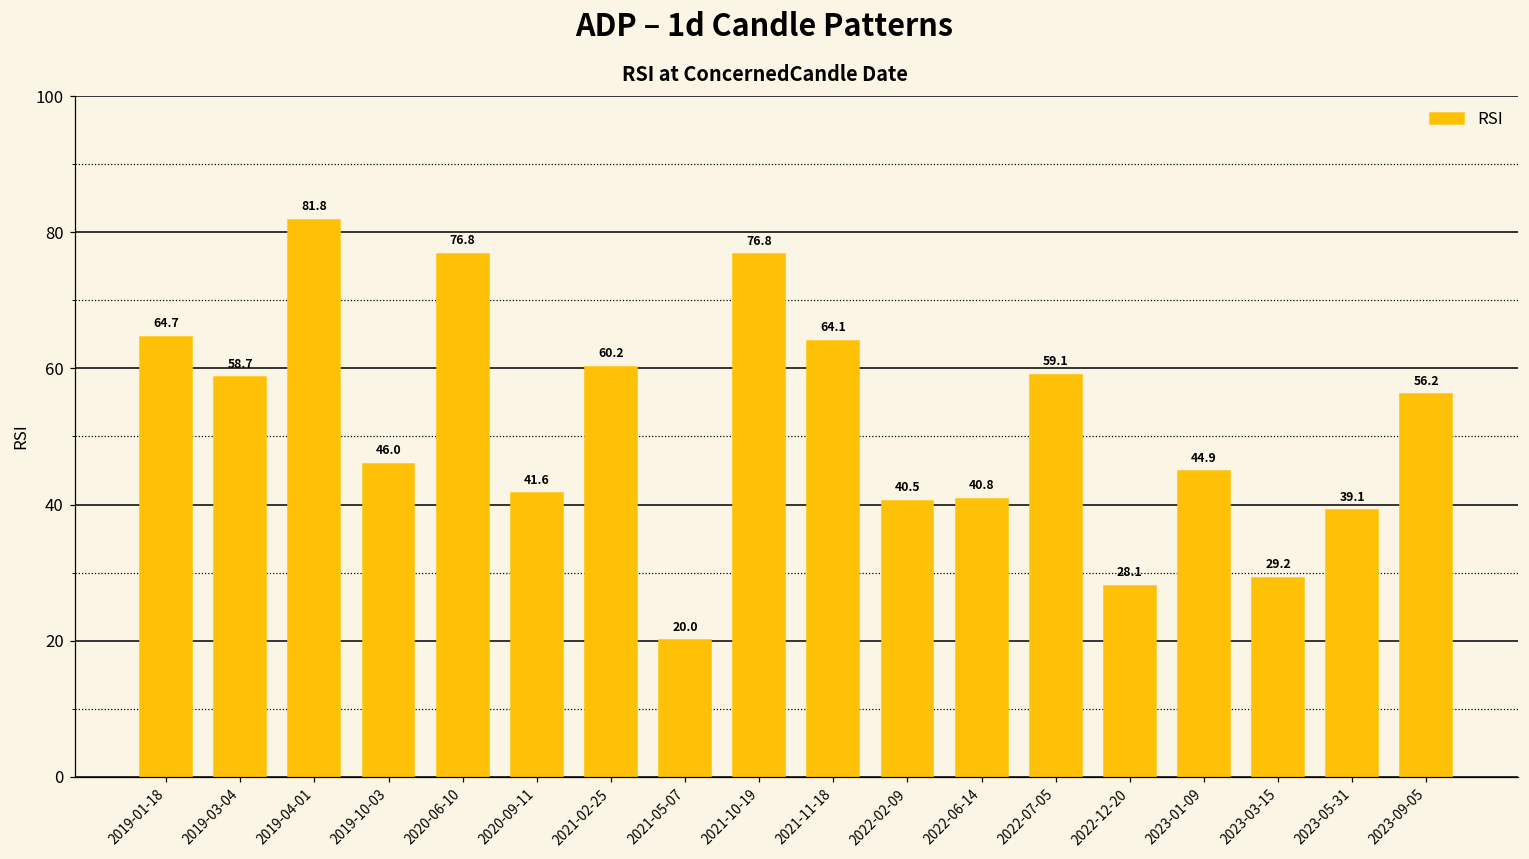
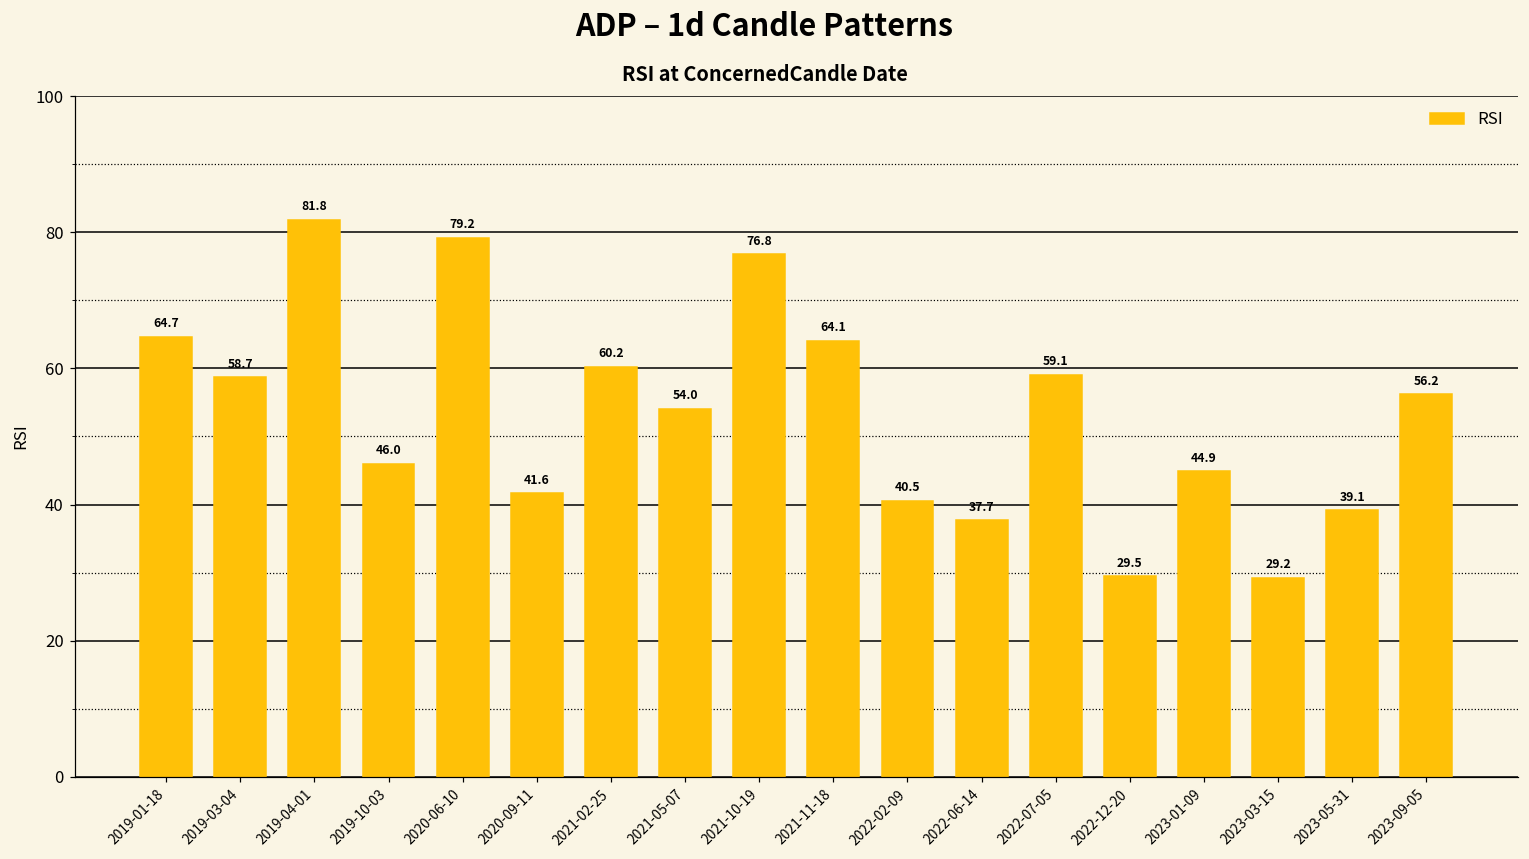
  {
    "2019-01-18": 64.7,
    "2019-03-04": 58.7,
    "2019-04-01": 81.8,
    "2019-10-03": 46.0,
-   "2020-06-10": 76.8,
+   "2020-06-10": 79.2,
    "2020-09-11": 41.6,
    "2021-02-25": 60.2,
-   "2021-05-07": 20.0,
+   "2021-05-07": 54.0,
    "2021-10-19": 76.8,
    "2021-11-18": 64.1,
    "2022-02-09": 40.5,
-   "2022-06-14": 40.8,
+   "2022-06-14": 37.7,
    "2022-07-05": 59.1,
-   "2022-12-20": 28.1,
+   "2022-12-20": 29.5,
    "2023-01-09": 44.9,
    "2023-03-15": 29.2,
    "2023-05-31": 39.1,
    "2023-09-05": 56.2
  }
